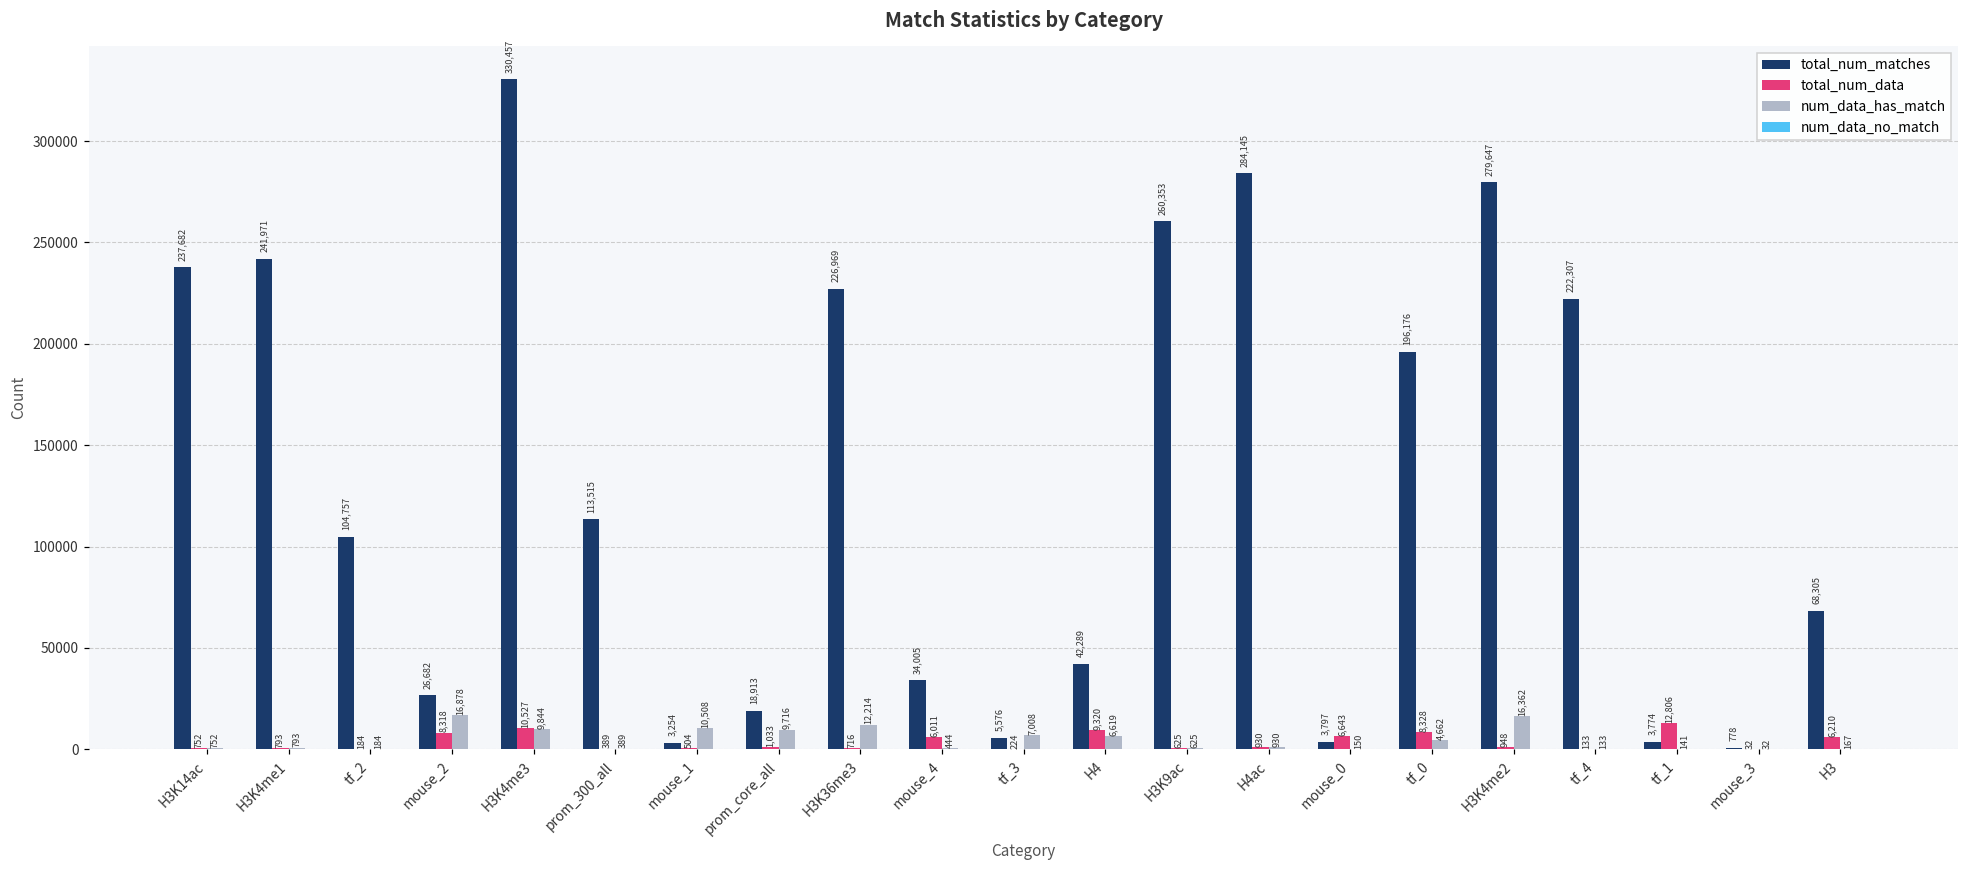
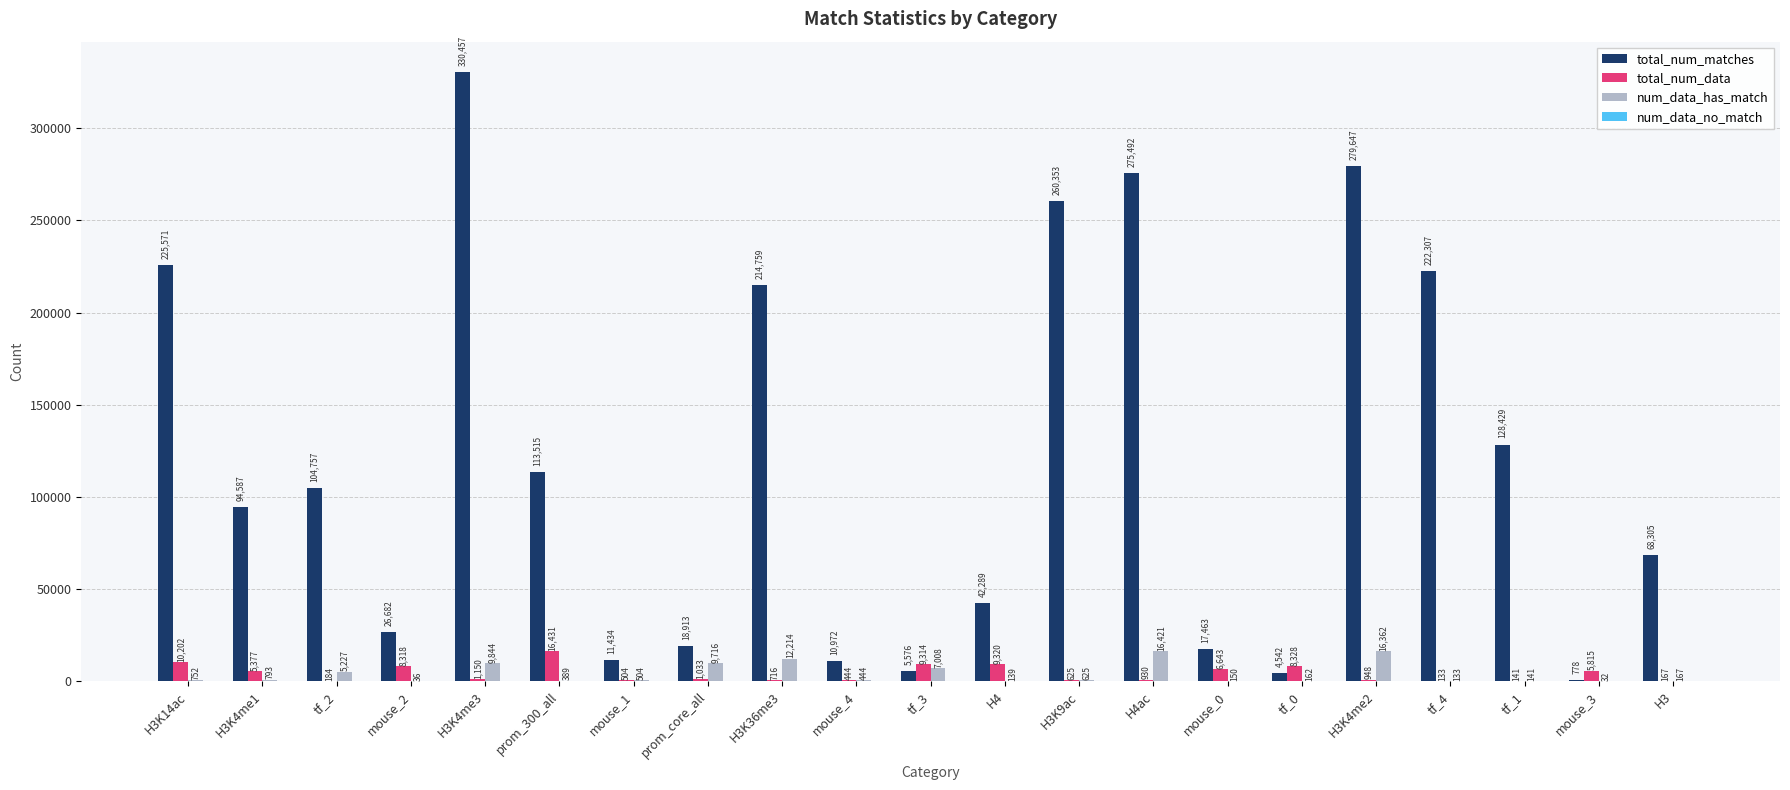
  {
    "total_num_matches": {
-     "H3K14ac": "237,682",
-     "H3K4me1": "241,971",
+     "H3K14ac": "225,571",
+     "H3K4me1": "94,587",
      "tf_2": "104,757",
      "mouse_2": "26,682",
      "H3K4me3": "330,457",
      "prom_300_all": "113,515",
-     "mouse_1": "3,254",
+     "mouse_1": "11,434",
      "prom_core_all": "18,913",
-     "H3K36me3": "226,969",
-     "mouse_4": "34,005",
+     "H3K36me3": "214,759",
+     "mouse_4": "10,972",
      "tf_3": "5,576",
      "H4": "42,289",
      "H3K9ac": "260,353",
-     "H4ac": "284,145",
-     "mouse_0": "3,797",
-     "tf_0": "196,176",
+     "H4ac": "275,492",
+     "mouse_0": "17,463",
+     "tf_0": "4,542",
      "H3K4me2": "279,647",
      "tf_4": "222,307",
-     "tf_1": "3,774",
+     "tf_1": "128,429",
      "mouse_3": "778",
      "H3": "68,305"
    },
    "total_num_data": {
-     "H3K14ac": "752",
-     "H3K4me1": "793",
+     "H3K14ac": "10,202",
+     "H3K4me1": "5,377",
      "tf_2": "184",
      "mouse_2": "8,318",
-     "H3K4me3": "10,527",
-     "prom_300_all": "389",
+     "H3K4me3": "1,150",
+     "prom_300_all": "16,431",
      "mouse_1": "504",
      "prom_core_all": "1,033",
      "H3K36me3": "716",
-     "mouse_4": "6,011",
-     "tf_3": "224",
+     "mouse_4": "444",
+     "tf_3": "9,314",
      "H4": "9,320",
      "H3K9ac": "625",
      "H4ac": "930",
      "mouse_0": "6,643",
      "tf_0": "8,328",
      "H3K4me2": "948",
      "tf_4": "133",
-     "tf_1": "12,806",
-     "mouse_3": "32",
-     "H3": "6,210"
+     "tf_1": "141",
+     "mouse_3": "5,815",
+     "H3": "167"
    },
    "num_data_has_match": {
      "H3K14ac": "752",
      "H3K4me1": "793",
-     "tf_2": "184",
-     "mouse_2": "16,878",
+     "tf_2": "5,227",
+     "mouse_2": "36",
      "H3K4me3": "9,844",
      "prom_300_all": "389",
-     "mouse_1": "10,508",
+     "mouse_1": "504",
      "prom_core_all": "9,716",
      "H3K36me3": "12,214",
      "mouse_4": "444",
      "tf_3": "7,008",
-     "H4": "6,619",
+     "H4": "139",
      "H3K9ac": "625",
-     "H4ac": "930",
+     "H4ac": "16,421",
      "mouse_0": "150",
-     "tf_0": "4,662",
+     "tf_0": "162",
      "H3K4me2": "16,362",
      "tf_4": "133",
      "tf_1": "141",
      "mouse_3": "32",
      "H3": "167"
    },
    "num_data_no_match": {
      "H3K14ac": "0",
      "H3K4me1": "0",
      "tf_2": "0",
      "mouse_2": "0",
      "H3K4me3": "0",
      "prom_300_all": "0",
      "mouse_1": "0",
      "prom_core_all": "0",
      "H3K36me3": "0",
      "mouse_4": "0",
      "tf_3": "0",
      "H4": "0",
      "H3K9ac": "0",
      "H4ac": "0",
      "mouse_0": "0",
      "tf_0": "0",
      "H3K4me2": "0",
      "tf_4": "0",
      "tf_1": "0",
      "mouse_3": "0",
      "H3": "0"
    }
  }
